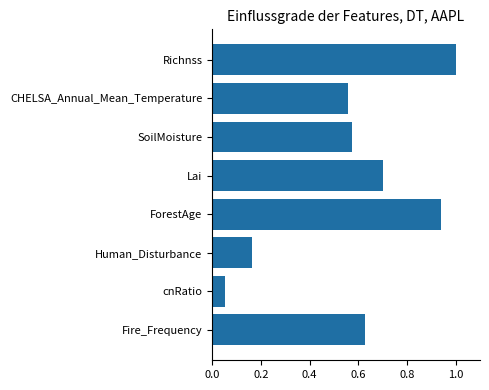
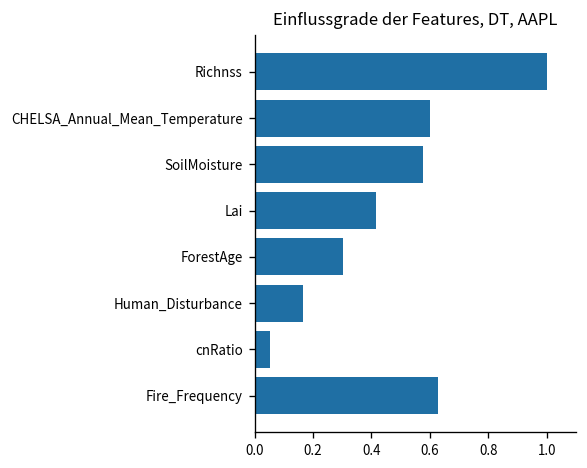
  {
    "Richnss": 1.00,
-   "CHELSA_Annual_Mean_Temperature": 0.56,
+   "CHELSA_Annual_Mean_Temperature": 0.60,
    "SoilMoisture": 0.57,
-   "Lai": 0.70,
-   "ForestAge": 0.94,
+   "Lai": 0.42,
+   "ForestAge": 0.30,
    "Human_Disturbance": 0.16,
    "cnRatio": 0.05,
    "Fire_Frequency": 0.63
  }
